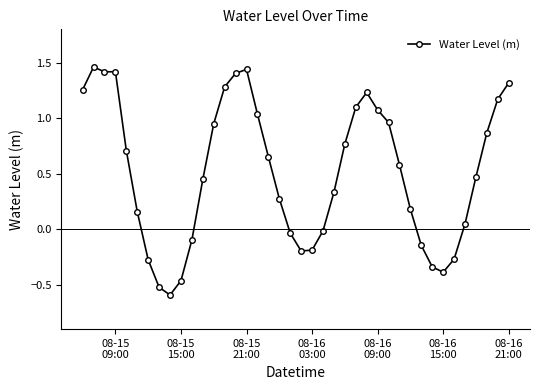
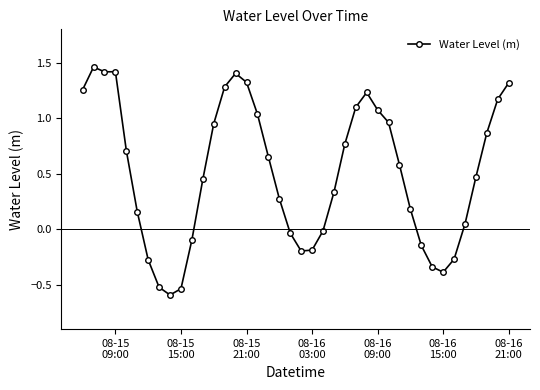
  {
    "08-15 09:00": 1.42,
-   "08-15 15:00": -0.46,
-   "08-15 21:00": 1.44,
+   "08-15 15:00": -0.54,
+   "08-15 21:00": 1.32,
    "08-16 03:00": -0.19,
    "08-16 09:00": 1.07,
    "08-16 15:00": -0.39,
    "08-16 21:00": 1.32
  }
